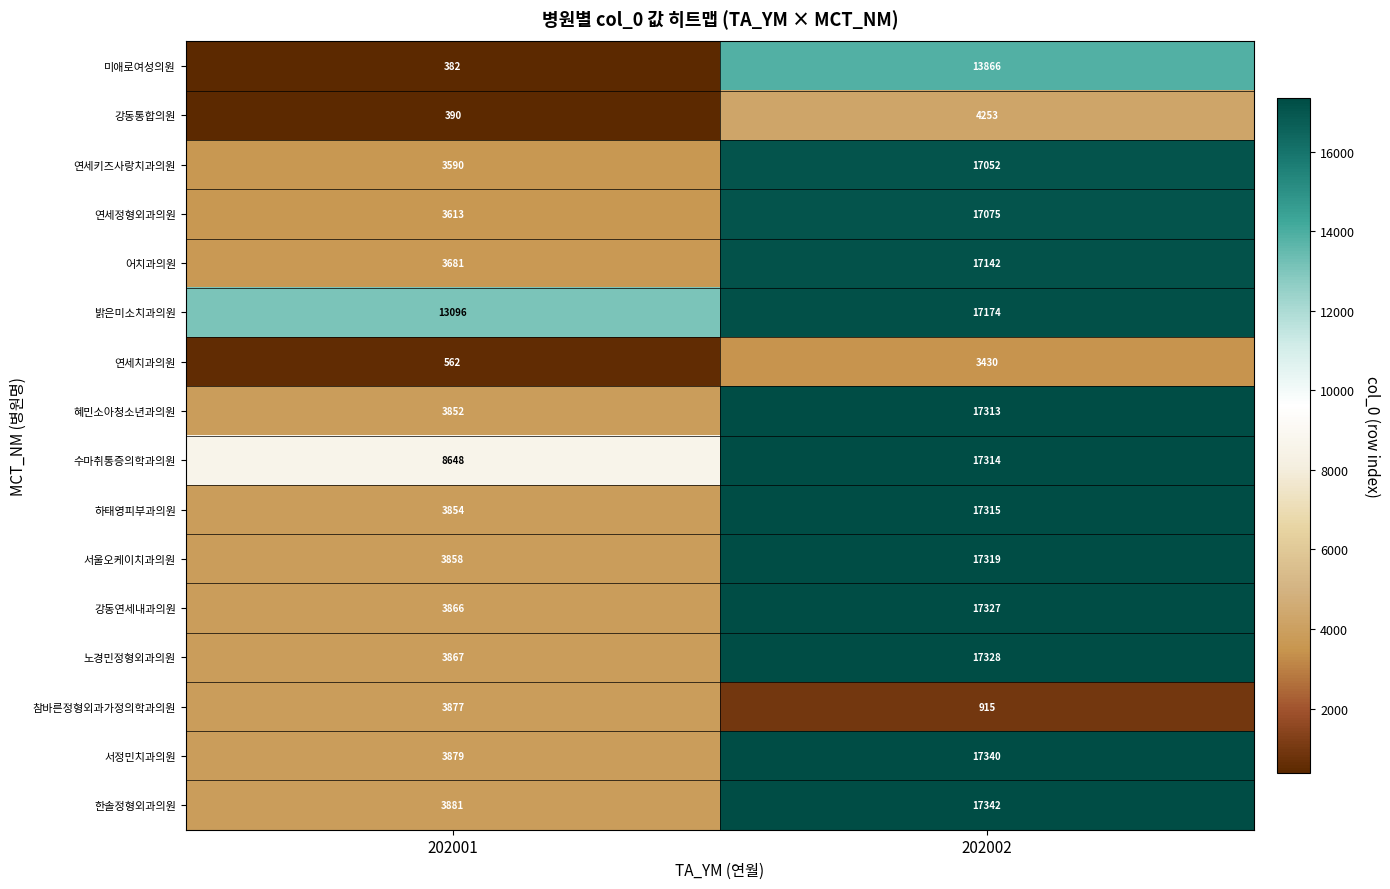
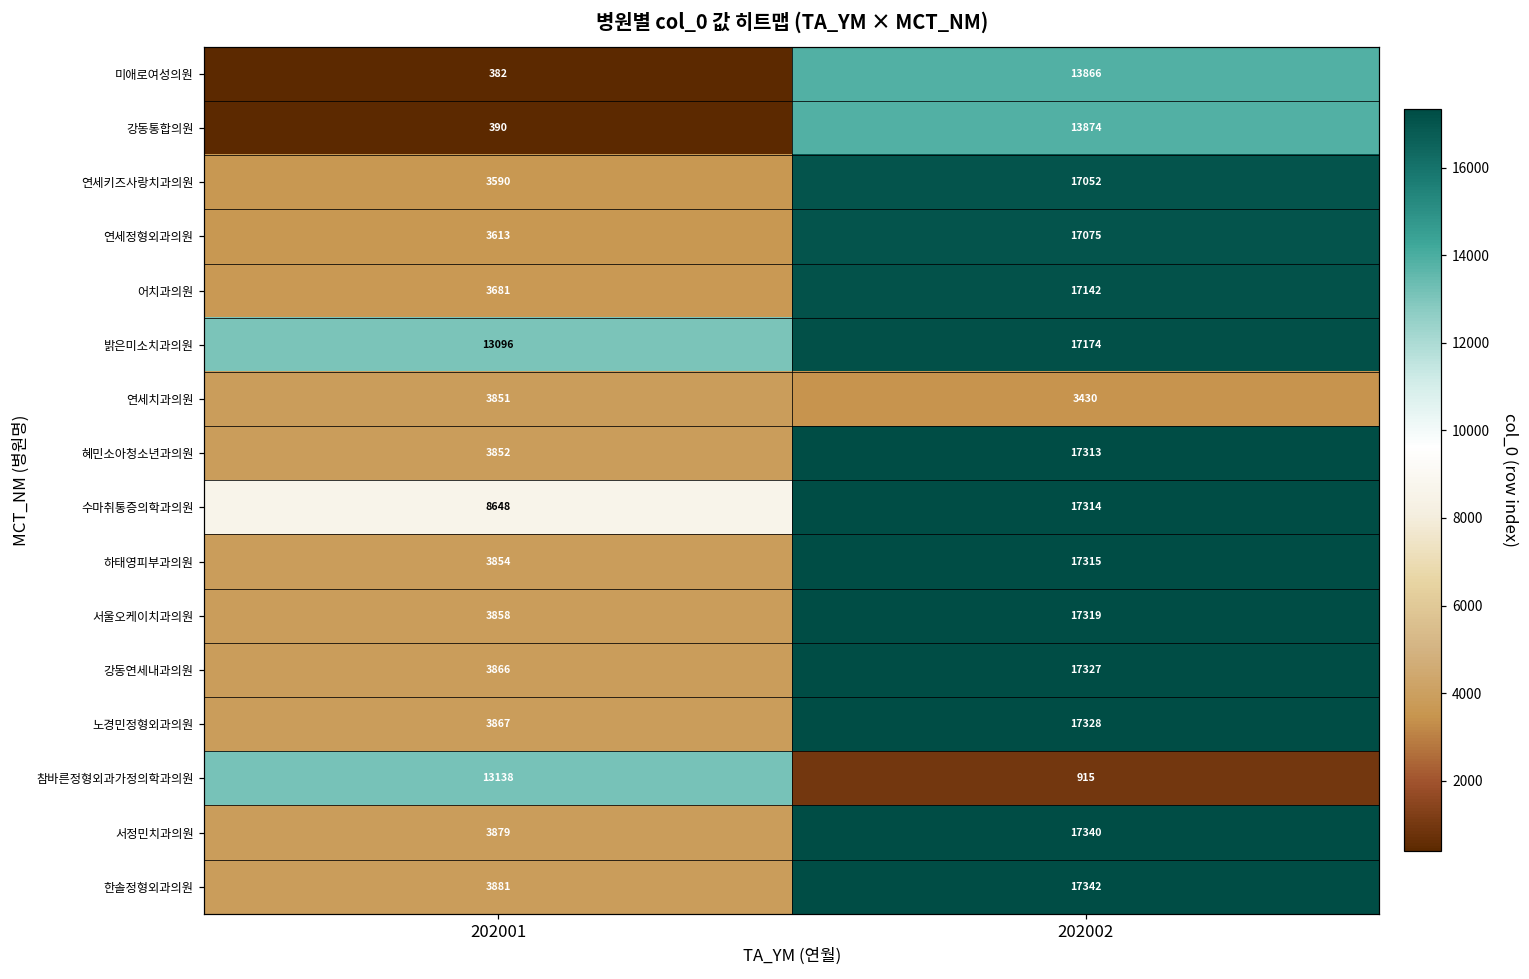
  {
    "미애로여성의원": {
      "202001": 382,
      "202002": 13866
    },
    "강동통합의원": {
      "202001": 390,
-     "202002": 4253
+     "202002": 13874
    },
    "연세키즈사랑치과의원": {
      "202001": 3590,
      "202002": 17052
    },
    "연세정형외과의원": {
      "202001": 3613,
      "202002": 17075
    },
    "어치과의원": {
      "202001": 3681,
      "202002": 17142
    },
    "밝은미소치과의원": {
      "202001": 13096,
      "202002": 17174
    },
    "연세치과의원": {
-     "202001": 562,
+     "202001": 3851,
      "202002": 3430
    },
    "혜민소아청소년과의원": {
      "202001": 3852,
      "202002": 17313
    },
    "수마취통증의학과의원": {
      "202001": 8648,
      "202002": 17314
    },
    "하태영피부과의원": {
      "202001": 3854,
      "202002": 17315
    },
    "서울오케이치과의원": {
      "202001": 3858,
      "202002": 17319
    },
    "강동연세내과의원": {
      "202001": 3866,
      "202002": 17327
    },
    "노경민정형외과의원": {
      "202001": 3867,
      "202002": 17328
    },
    "참바른정형외과가정의학과의원": {
-     "202001": 3877,
+     "202001": 13138,
      "202002": 915
    },
    "서정민치과의원": {
      "202001": 3879,
      "202002": 17340
    },
    "한솔정형외과의원": {
      "202001": 3881,
      "202002": 17342
    }
  }
